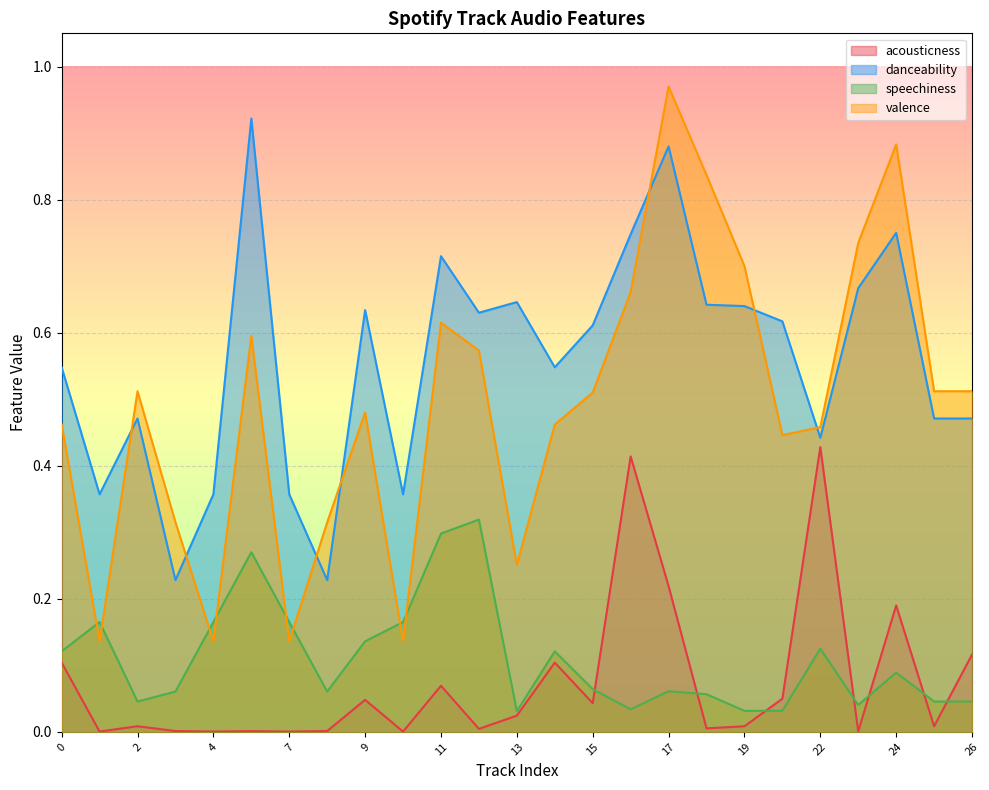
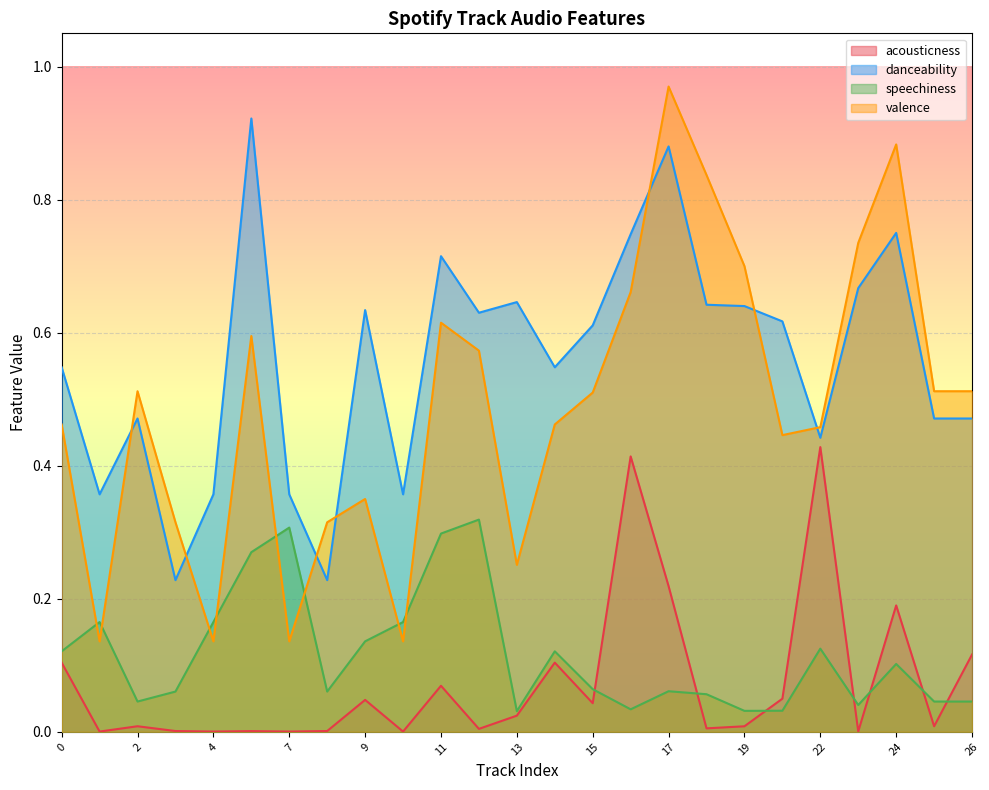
  {
    "acousticness": {
      "0": 0.10,
      "2": 0.01,
      "4": 0.00,
      "7": 0.00,
      "9": 0.05,
      "11": 0.07,
      "13": 0.02,
      "15": 0.04,
      "17": 0.22,
      "19": 0.01,
      "22": 0.43,
      "24": 0.19,
      "26": 0.12
    },
    "danceability": {
      "0": 0.55,
      "2": 0.47,
      "4": 0.36,
      "7": 0.36,
      "9": 0.63,
      "11": 0.72,
      "13": 0.65,
      "15": 0.61,
      "17": 0.88,
      "19": 0.64,
      "22": 0.44,
      "24": 0.75,
      "26": 0.47
    },
    "speechiness": {
      "0": 0.12,
      "2": 0.05,
      "4": 0.17,
-     "7": 0.17,
+     "7": 0.31,
      "9": 0.14,
      "11": 0.30,
      "13": 0.03,
      "15": 0.06,
      "17": 0.06,
      "19": 0.03,
      "22": 0.13,
-     "24": 0.09,
+     "24": 0.10,
      "26": 0.05
    },
    "valence": {
      "0": 0.46,
      "2": 0.51,
      "4": 0.14,
      "7": 0.14,
-     "9": 0.48,
+     "9": 0.35,
      "11": 0.62,
      "13": 0.25,
      "15": 0.51,
      "17": 0.97,
      "19": 0.70,
      "22": 0.46,
      "24": 0.88,
      "26": 0.51
    }
  }
